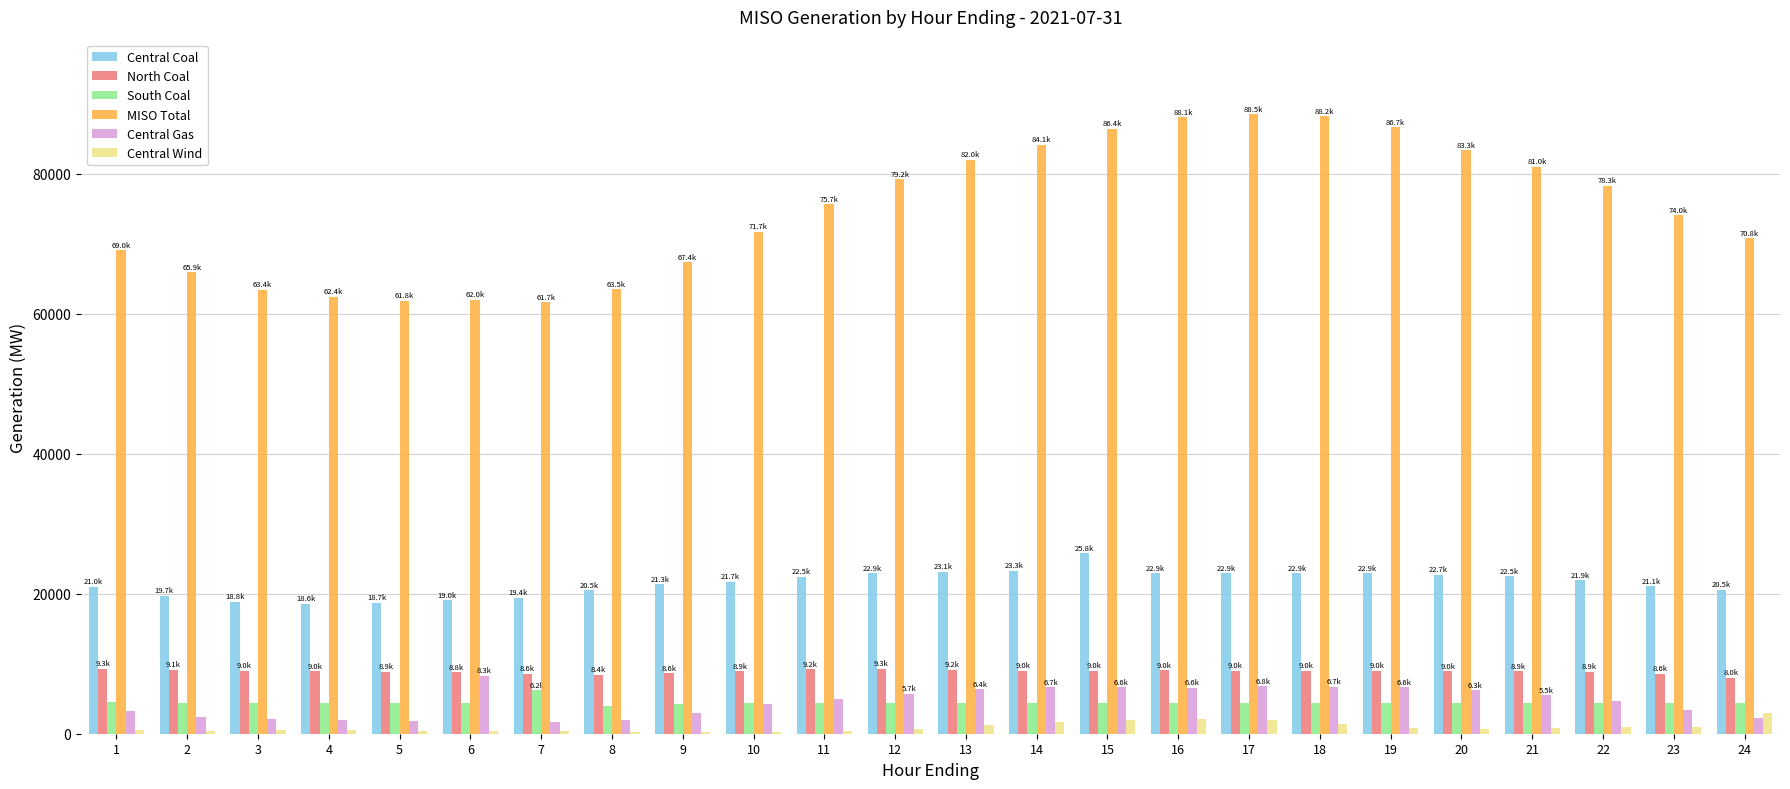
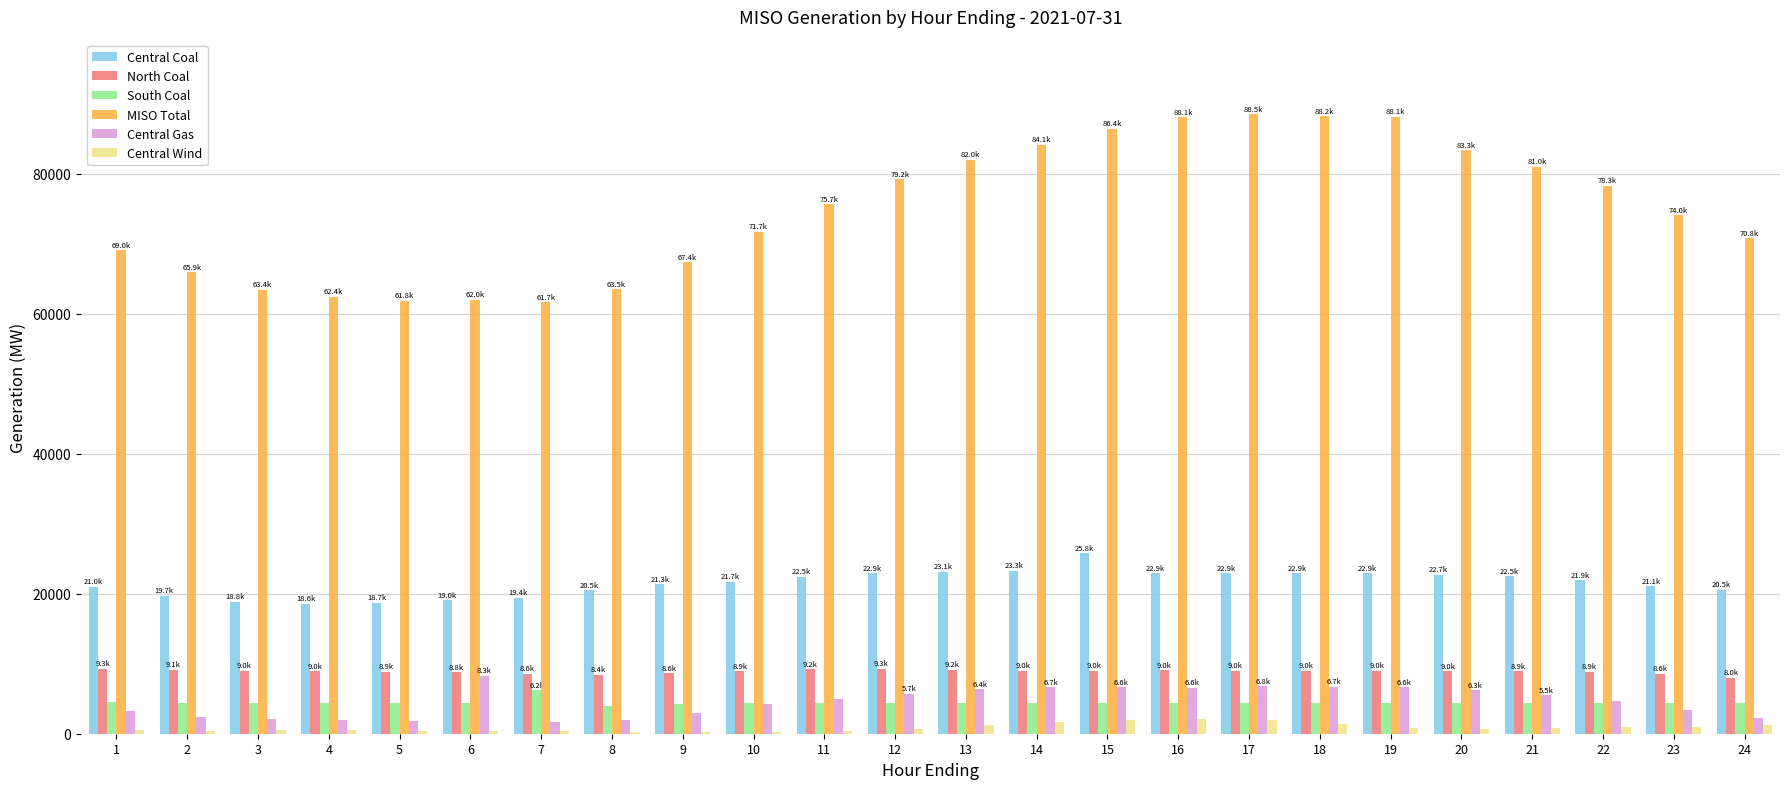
  {
    "Central Coal": {
      "1": "21.0k",
      "2": "19.7k",
      "3": "18.8k",
      "4": "18.6k",
      "5": "18.7k",
      "6": "19.0k",
      "7": "19.4k",
      "8": "20.5k",
      "9": "21.3k",
      "10": "21.7k",
      "11": "22.5k",
      "12": "22.9k",
      "13": "23.1k",
      "14": "23.3k",
      "15": "25.8k",
      "16": "22.9k",
      "17": "22.9k",
      "18": "22.9k",
      "19": "22.9k",
      "20": "22.7k",
      "21": "22.5k",
      "22": "21.9k",
      "23": "21.1k",
      "24": "20.5k"
    },
    "North Coal": {
      "1": "9.3k",
      "2": "9.1k",
      "3": "9.0k",
      "4": "9.0k",
      "5": "8.9k",
      "6": "8.8k",
      "7": "8.6k",
      "8": "8.4k",
      "9": "8.6k",
      "10": "8.9k",
      "11": "9.2k",
      "12": "9.3k",
      "13": "9.2k",
      "14": "9.0k",
      "15": "9.0k",
      "16": "9.0k",
      "17": "9.0k",
      "18": "9.0k",
      "19": "9.0k",
      "20": "9.0k",
      "21": "8.9k",
      "22": "8.9k",
      "23": "8.6k",
      "24": "8.0k"
    },
    "South Coal": {
      "7": "6.2k"
    },
    "MISO Total": {
      "1": "69.0k",
      "2": "65.9k",
      "3": "63.4k",
      "4": "62.4k",
      "5": "61.8k",
      "6": "62.0k",
      "7": "61.7k",
      "8": "63.5k",
      "9": "67.4k",
      "10": "71.7k",
      "11": "75.7k",
      "12": "79.2k",
      "13": "82.0k",
      "14": "84.1k",
      "15": "86.4k",
      "16": "88.1k",
      "17": "88.5k",
      "18": "88.2k",
-     "19": "86.7k",
+     "19": "88.1k",
      "20": "83.3k",
      "21": "81.0k",
      "22": "78.3k",
      "23": "74.0k",
      "24": "70.8k"
    },
    "Central Gas": {
      "6": "8.3k",
      "12": "5.7k",
      "13": "6.4k",
      "14": "6.7k",
      "15": "6.6k",
      "16": "6.6k",
      "17": "6.8k",
      "18": "6.7k",
      "19": "6.6k",
      "20": "6.3k",
      "21": "5.5k"
    },
    "Central Wind": {
      "1": "0",
      "2": "0",
      "3": "0",
      "4": "0",
      "5": "0",
      "6": "0",
      "7": "0",
      "11": "0",
      "12": "1000",
      "13": "1000",
      "14": "2000",
      "15": "2000",
      "16": "2000",
      "17": "2000",
      "18": "1000",
      "19": "1000",
      "20": "1000",
      "21": "1000",
      "22": "1000",
      "23": "1000",
-     "24": "3000"
+     "24": "1000"
    }
  }
